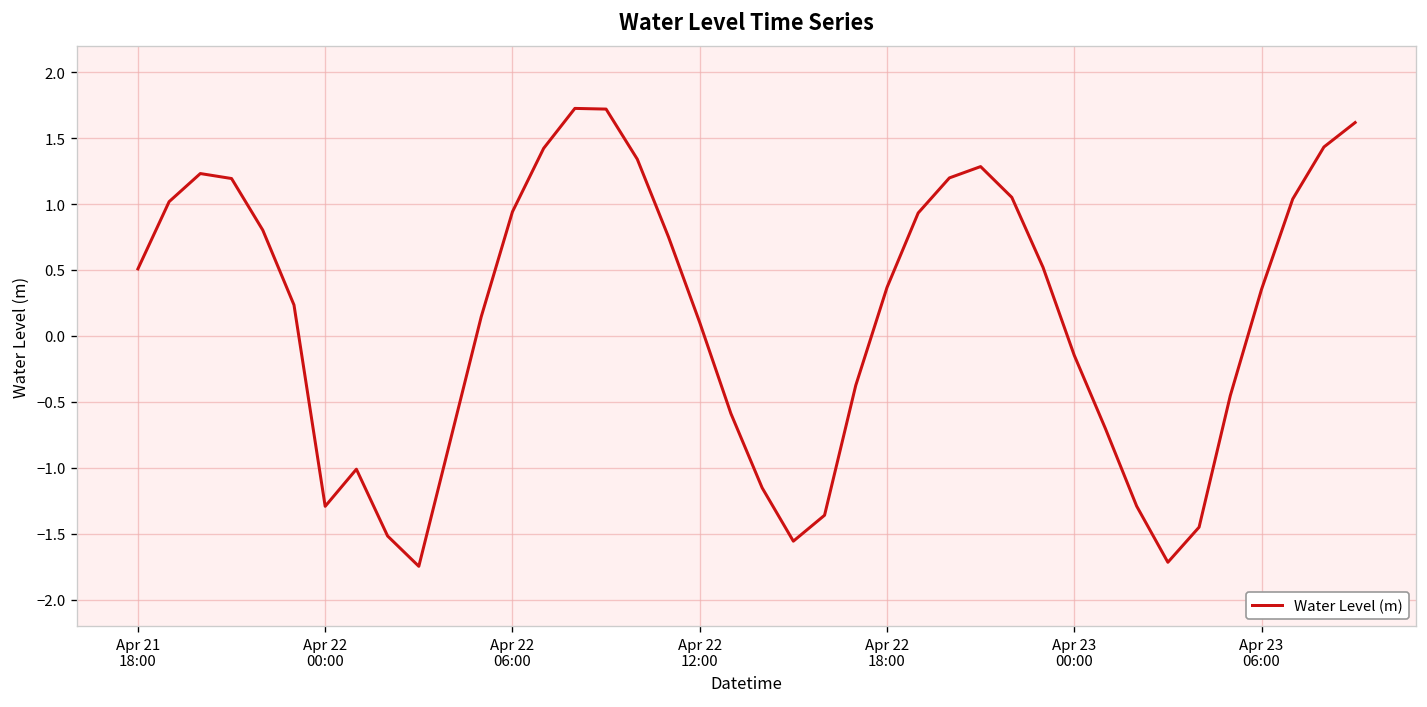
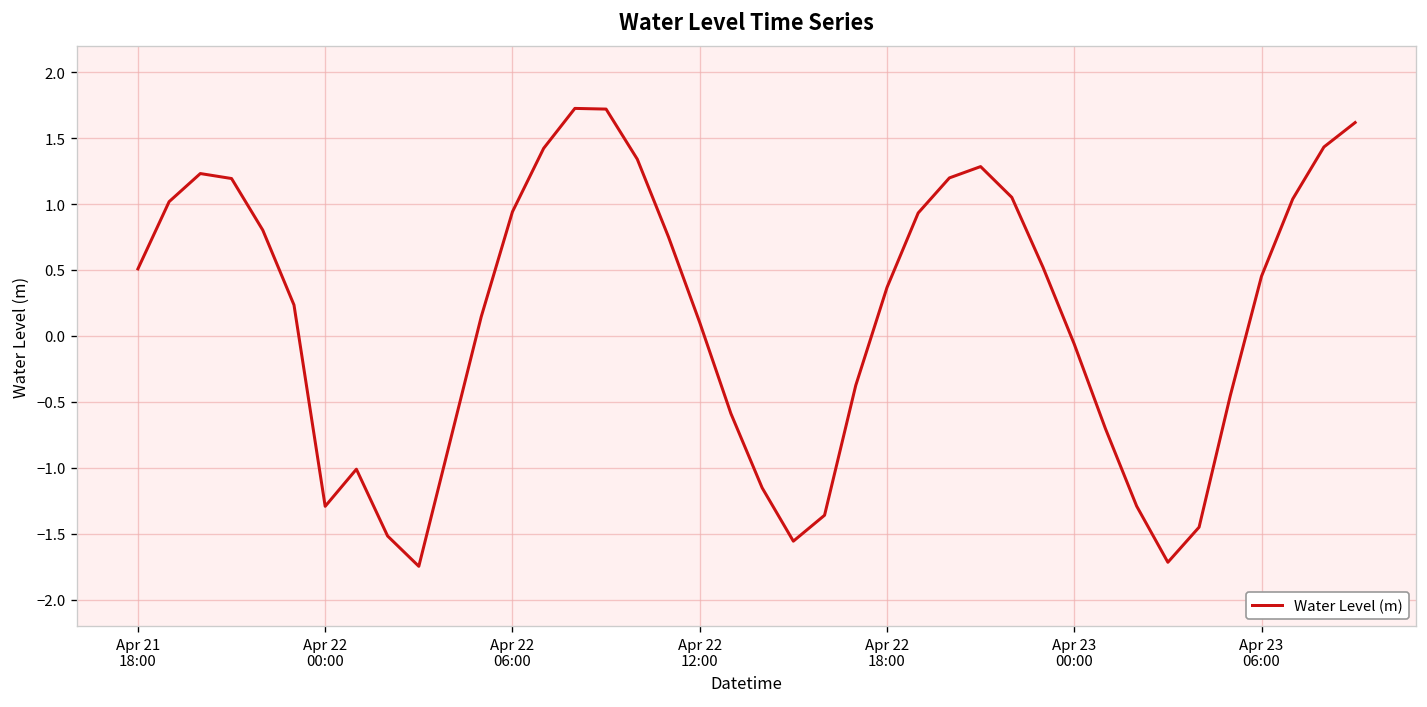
  {
    "Apr 21 18:00": 0.51,
    "Apr 22 00:00": -1.29,
    "Apr 22 06:00": 0.94,
    "Apr 22 12:00": 0.10,
    "Apr 22 18:00": 0.37,
-   "Apr 23 00:00": -0.15,
-   "Apr 23 06:00": 0.35
+   "Apr 23 00:00": -0.06,
+   "Apr 23 06:00": 0.45
  }
